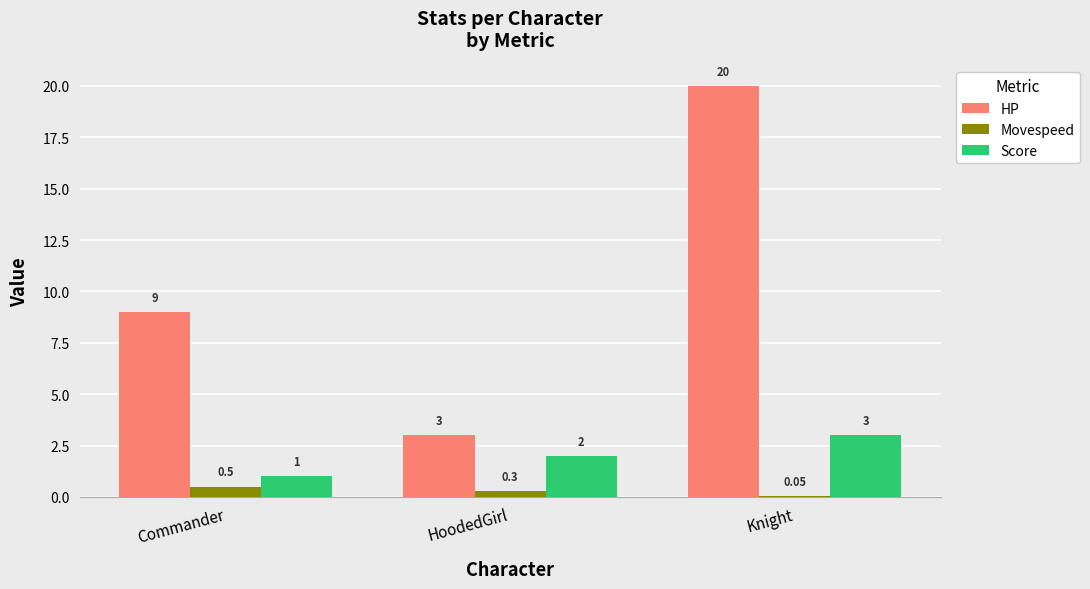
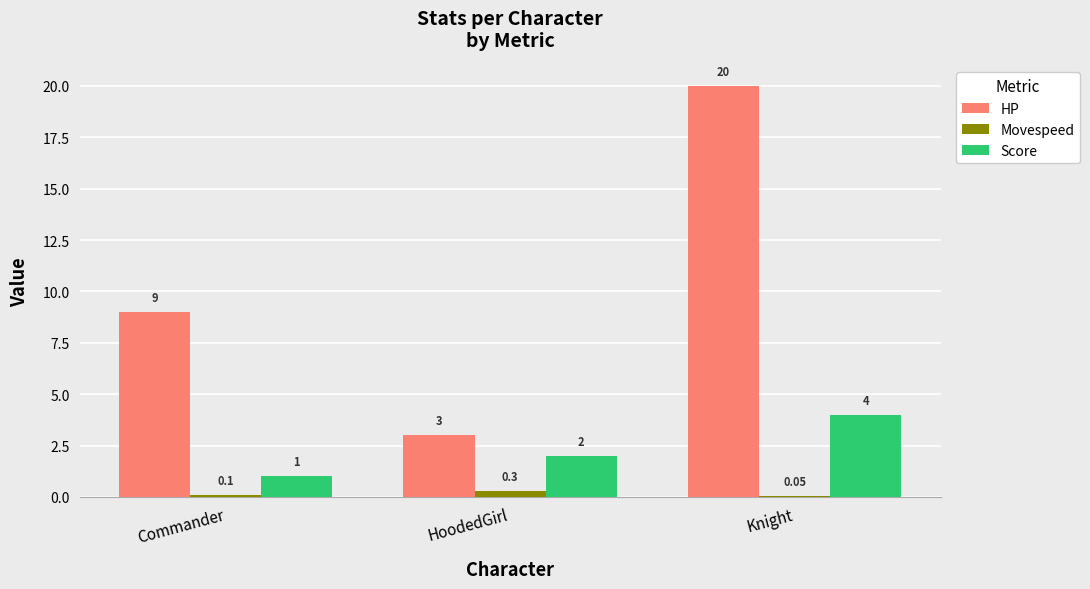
  {
    "HP": {
      "Commander": 9,
      "HoodedGirl": 3,
      "Knight": 20
    },
    "Movespeed": {
-     "Commander": 0.5,
+     "Commander": 0.1,
      "HoodedGirl": 0.3,
      "Knight": 0.05
    },
    "Score": {
      "Commander": 1,
      "HoodedGirl": 2,
-     "Knight": 3
+     "Knight": 4
    }
  }
